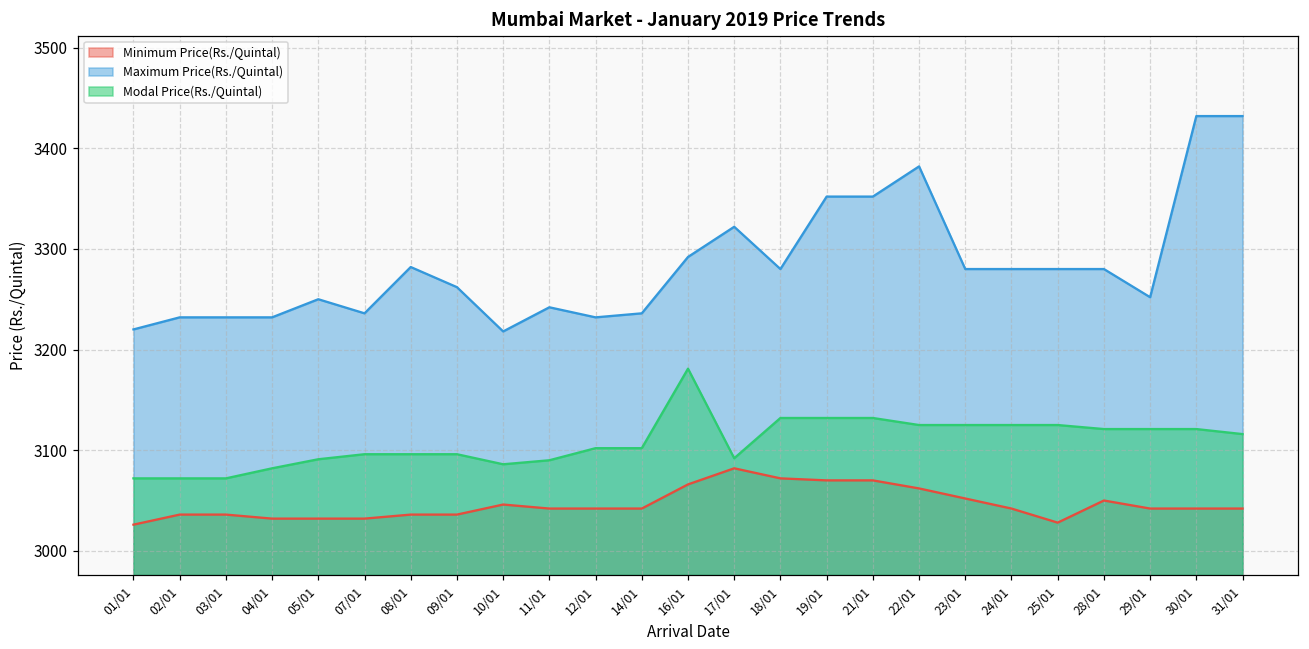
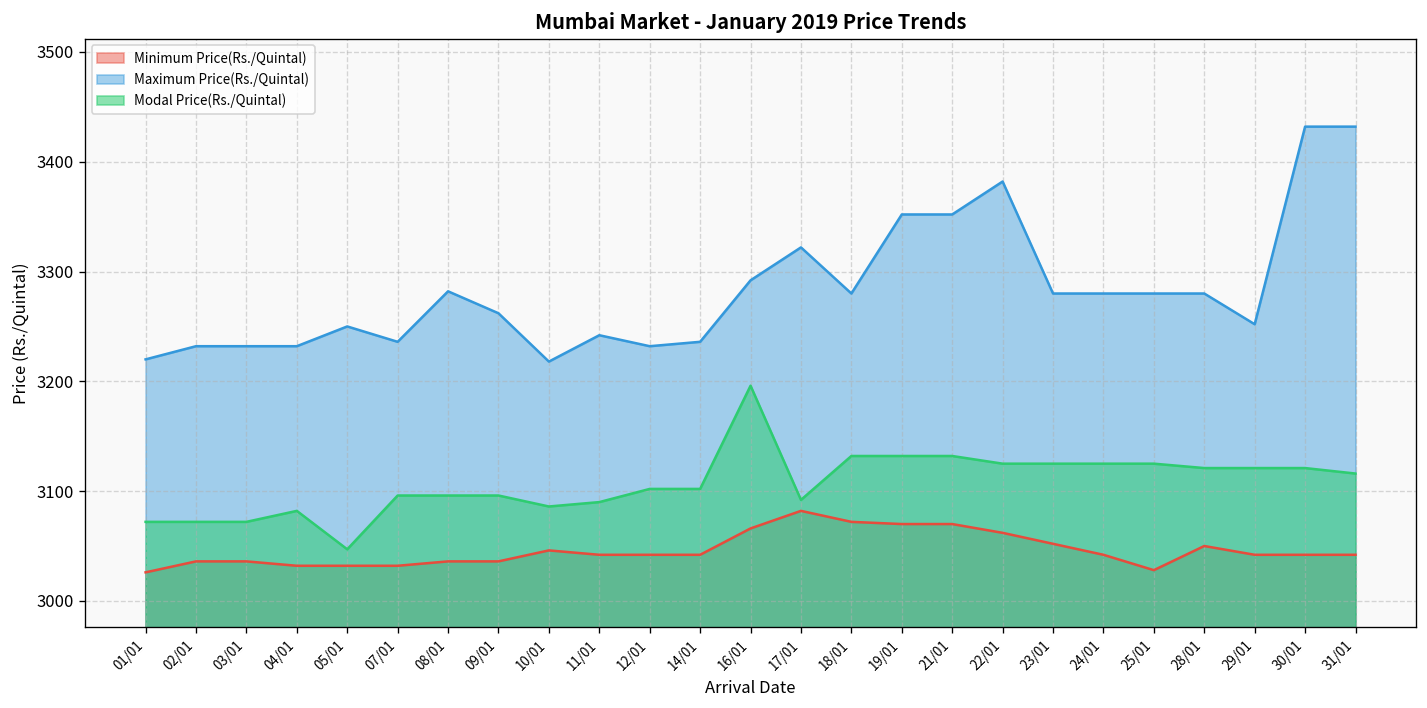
  {
    "Minimum Price(Rs./Quintal)": {
      "01/01": 3030,
      "02/01": 3040,
      "03/01": 3040,
      "04/01": 3030,
      "05/01": 3030,
      "07/01": 3030,
      "08/01": 3040,
      "09/01": 3040,
      "10/01": 3050,
      "11/01": 3040,
      "12/01": 3040,
      "14/01": 3040,
      "16/01": 3070,
      "17/01": 3080,
      "18/01": 3070,
      "19/01": 3070,
      "21/01": 3070,
      "22/01": 3060,
      "23/01": 3050,
      "24/01": 3040,
      "25/01": 3030,
      "28/01": 3050,
      "29/01": 3040,
      "30/01": 3040,
      "31/01": 3040
    },
    "Maximum Price(Rs./Quintal)": {
      "01/01": 3220,
      "02/01": 3230,
      "03/01": 3230,
      "04/01": 3230,
      "05/01": 3250,
      "07/01": 3240,
      "08/01": 3280,
      "09/01": 3260,
      "10/01": 3220,
      "11/01": 3240,
      "12/01": 3230,
      "14/01": 3240,
      "16/01": 3290,
      "17/01": 3320,
      "18/01": 3280,
      "19/01": 3350,
      "21/01": 3350,
      "22/01": 3380,
      "23/01": 3280,
      "24/01": 3280,
      "25/01": 3280,
      "28/01": 3280,
      "29/01": 3250,
      "30/01": 3430,
      "31/01": 3430
    },
    "Modal Price(Rs./Quintal)": {
      "01/01": 3070,
      "02/01": 3070,
      "03/01": 3070,
      "04/01": 3080,
-     "05/01": 3090,
+     "05/01": 3050,
      "07/01": 3100,
      "08/01": 3100,
      "09/01": 3100,
      "10/01": 3090,
      "11/01": 3090,
      "12/01": 3100,
      "14/01": 3100,
-     "16/01": 3180,
+     "16/01": 3200,
      "17/01": 3090,
      "18/01": 3130,
      "19/01": 3130,
      "21/01": 3130,
      "22/01": 3130,
      "23/01": 3130,
      "24/01": 3130,
      "25/01": 3130,
      "28/01": 3120,
      "29/01": 3120,
      "30/01": 3120,
      "31/01": 3120
    }
  }
